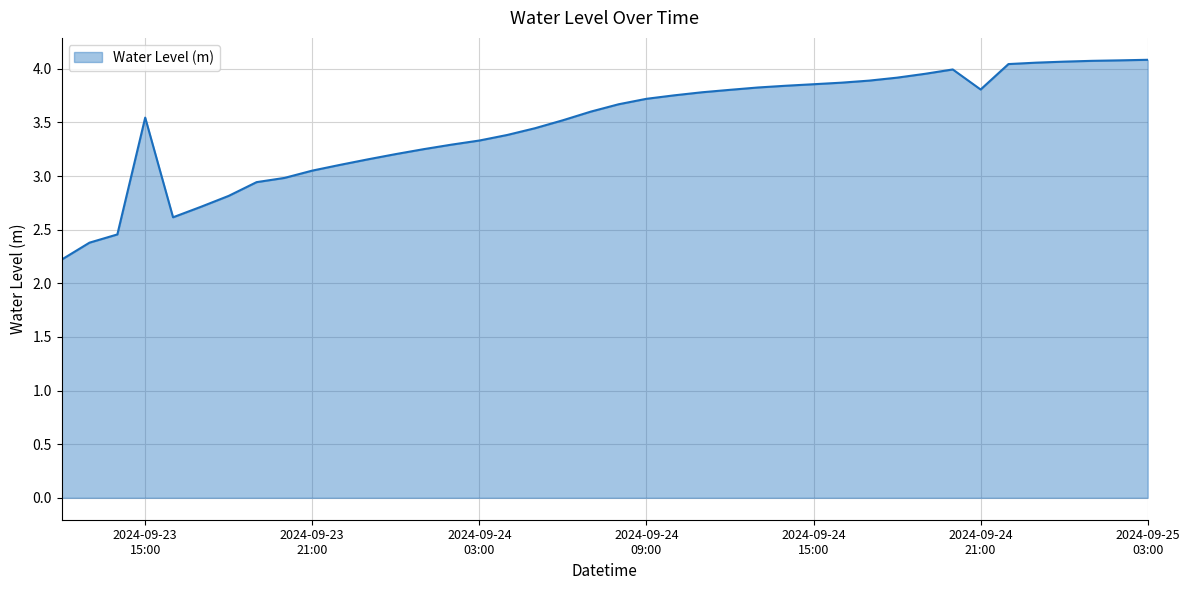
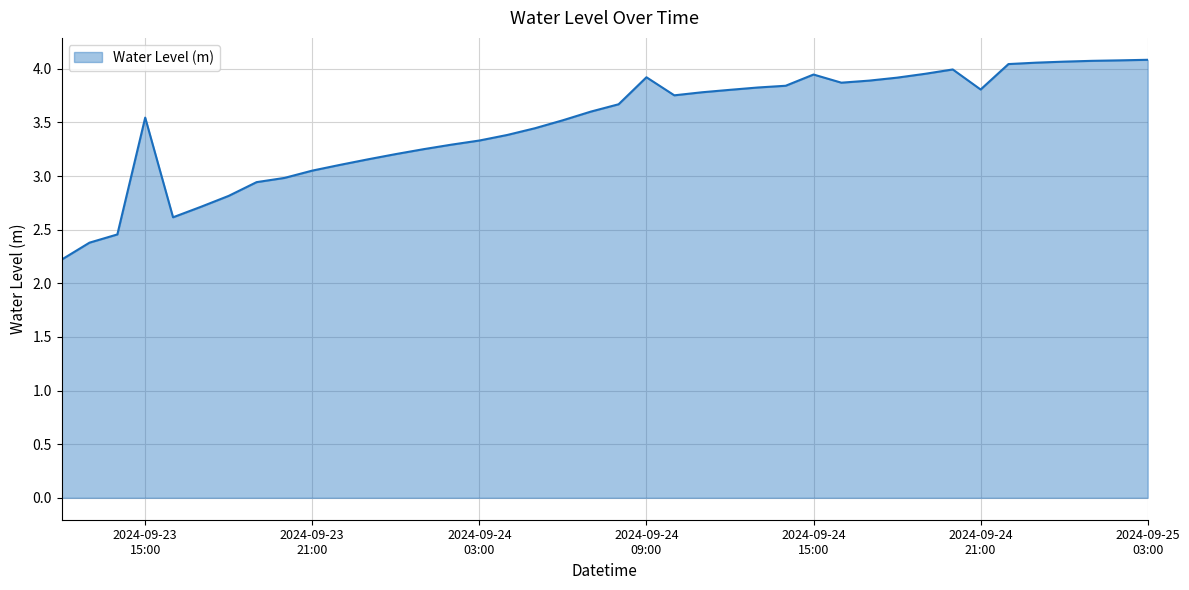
  {
    "2024-09-23 15:00": 3.54,
    "2024-09-23 21:00": 3.05,
    "2024-09-24 03:00": 3.33,
-   "2024-09-24 09:00": 3.72,
-   "2024-09-24 15:00": 3.86,
+   "2024-09-24 09:00": 3.92,
+   "2024-09-24 15:00": 3.95,
    "2024-09-24 21:00": 3.81,
    "2024-09-25 03:00": 4.08
  }
